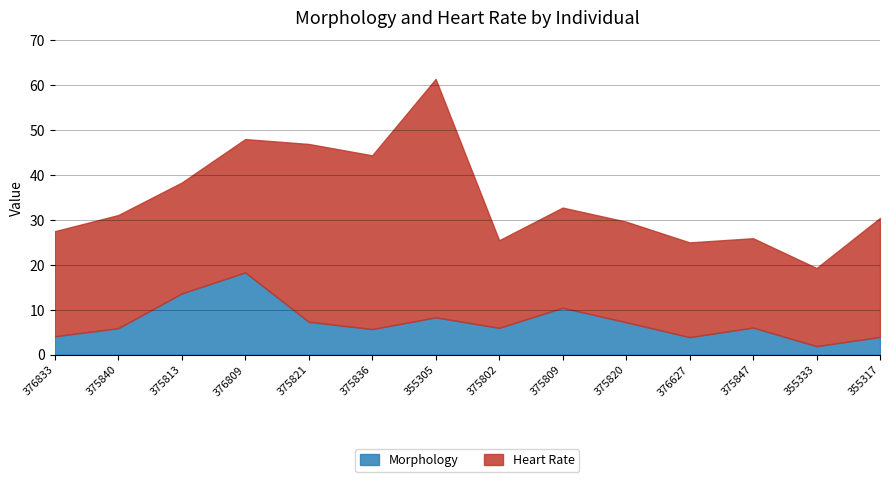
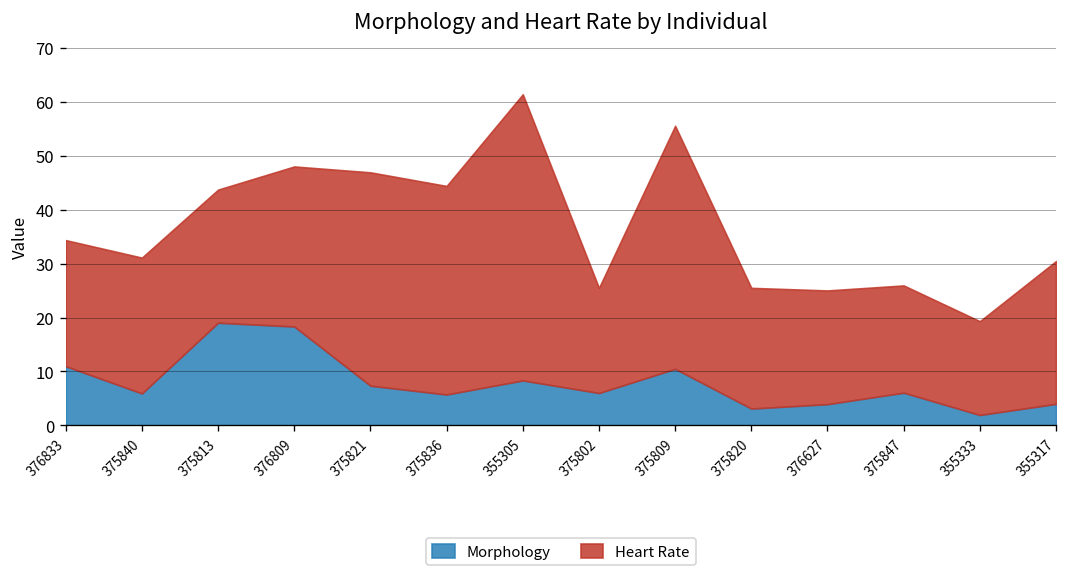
  {
    "Morphology": {
-     "376833": 4,
+     "376833": 11,
      "375840": 6,
-     "375813": 14,
+     "375813": 19,
      "376809": 18,
      "375821": 7,
      "375836": 6,
      "355305": 8,
      "375802": 6,
      "375809": 10,
-     "375820": 7,
+     "375820": 3,
      "376627": 4,
      "375847": 6,
      "355333": 2,
      "355317": 4
    },
    "Heart Rate": {
      "376833": 23,
      "375840": 25,
      "375813": 25,
      "376809": 30,
      "375821": 40,
      "375836": 39,
      "355305": 53,
      "375802": 20,
-     "375809": 22,
+     "375809": 45,
      "375820": 22,
      "376627": 21,
      "375847": 20,
      "355333": 17,
      "355317": 27
    }
  }
